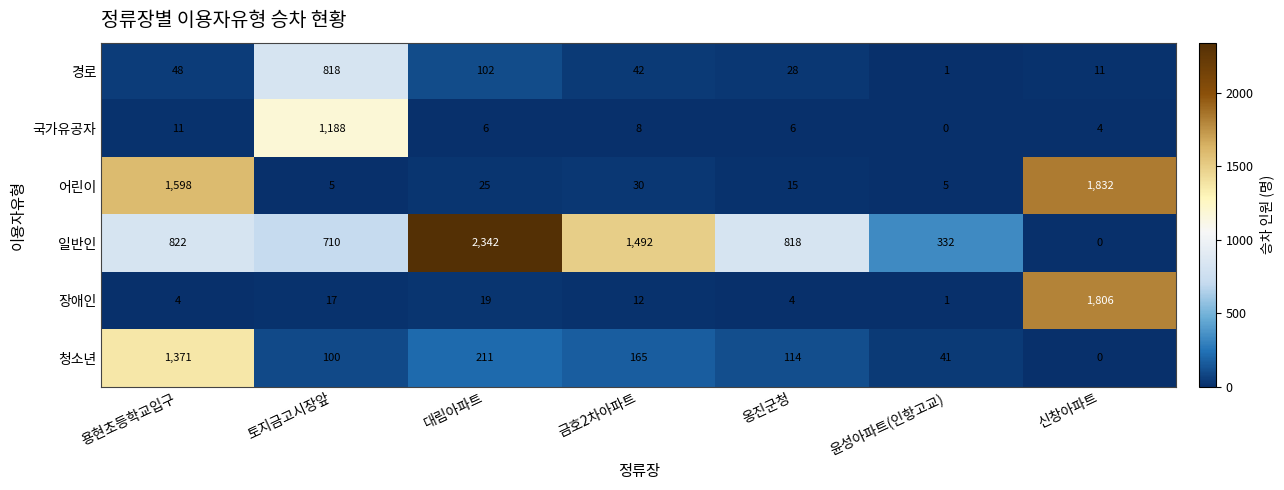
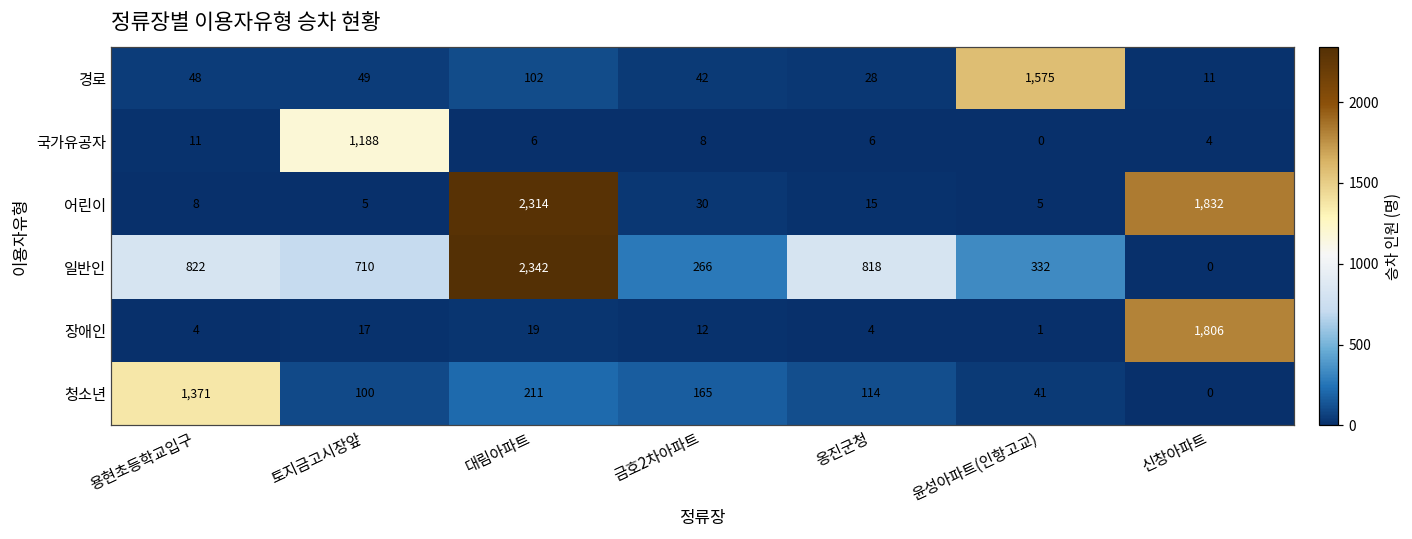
  {
    "경로": {
      "용현초등학교입구": "48",
-     "토지금고시장앞": "818",
+     "토지금고시장앞": "49",
      "대림아파트": "102",
      "금호2차아파트": "42",
      "옹진군청": "28",
-     "윤성아파트(인항고교)": "1",
+     "윤성아파트(인항고교)": "1,575",
      "신창아파트": "11"
    },
    "국가유공자": {
      "용현초등학교입구": "11",
      "토지금고시장앞": "1,188",
      "대림아파트": "6",
      "금호2차아파트": "8",
      "옹진군청": "6",
      "윤성아파트(인항고교)": "0",
      "신창아파트": "4"
    },
    "어린이": {
-     "용현초등학교입구": "1,598",
+     "용현초등학교입구": "8",
      "토지금고시장앞": "5",
-     "대림아파트": "25",
+     "대림아파트": "2,314",
      "금호2차아파트": "30",
      "옹진군청": "15",
      "윤성아파트(인항고교)": "5",
      "신창아파트": "1,832"
    },
    "일반인": {
      "용현초등학교입구": "822",
      "토지금고시장앞": "710",
      "대림아파트": "2,342",
-     "금호2차아파트": "1,492",
+     "금호2차아파트": "266",
      "옹진군청": "818",
      "윤성아파트(인항고교)": "332",
      "신창아파트": "0"
    },
    "장애인": {
      "용현초등학교입구": "4",
      "토지금고시장앞": "17",
      "대림아파트": "19",
      "금호2차아파트": "12",
      "옹진군청": "4",
      "윤성아파트(인항고교)": "1",
      "신창아파트": "1,806"
    },
    "청소년": {
      "용현초등학교입구": "1,371",
      "토지금고시장앞": "100",
      "대림아파트": "211",
      "금호2차아파트": "165",
      "옹진군청": "114",
      "윤성아파트(인항고교)": "41",
      "신창아파트": "0"
    }
  }
